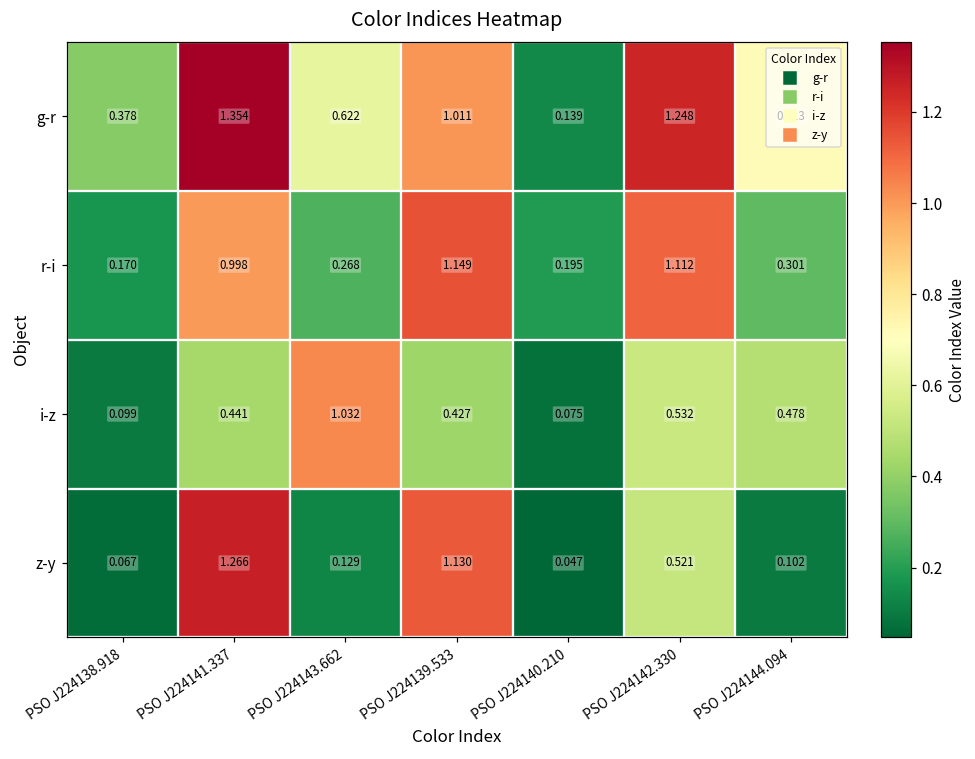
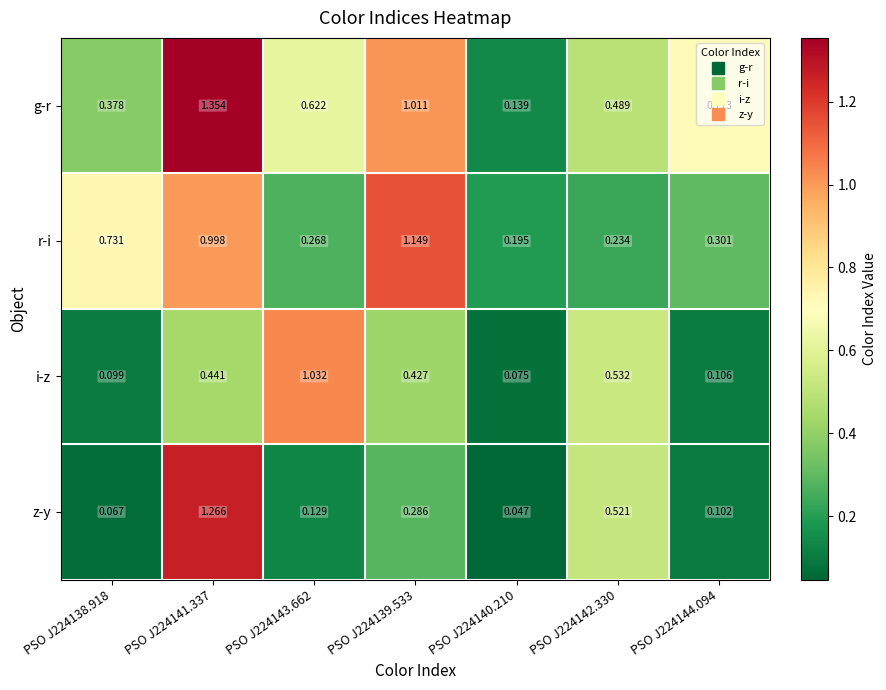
  {
    "g-r": {
-     "PSO J224142.330": 1.248
+     "PSO J224142.330": 0.489
    },
    "r-i": {
-     "PSO J224138.918": 0.170,
-     "PSO J224142.330": 1.112
+     "PSO J224138.918": 0.731,
+     "PSO J224142.330": 0.234
    },
    "i-z": {
-     "PSO J224144.094": 0.478
+     "PSO J224144.094": 0.106
    },
    "z-y": {
-     "PSO J224139.533": 1.130
+     "PSO J224139.533": 0.286
    }
  }
